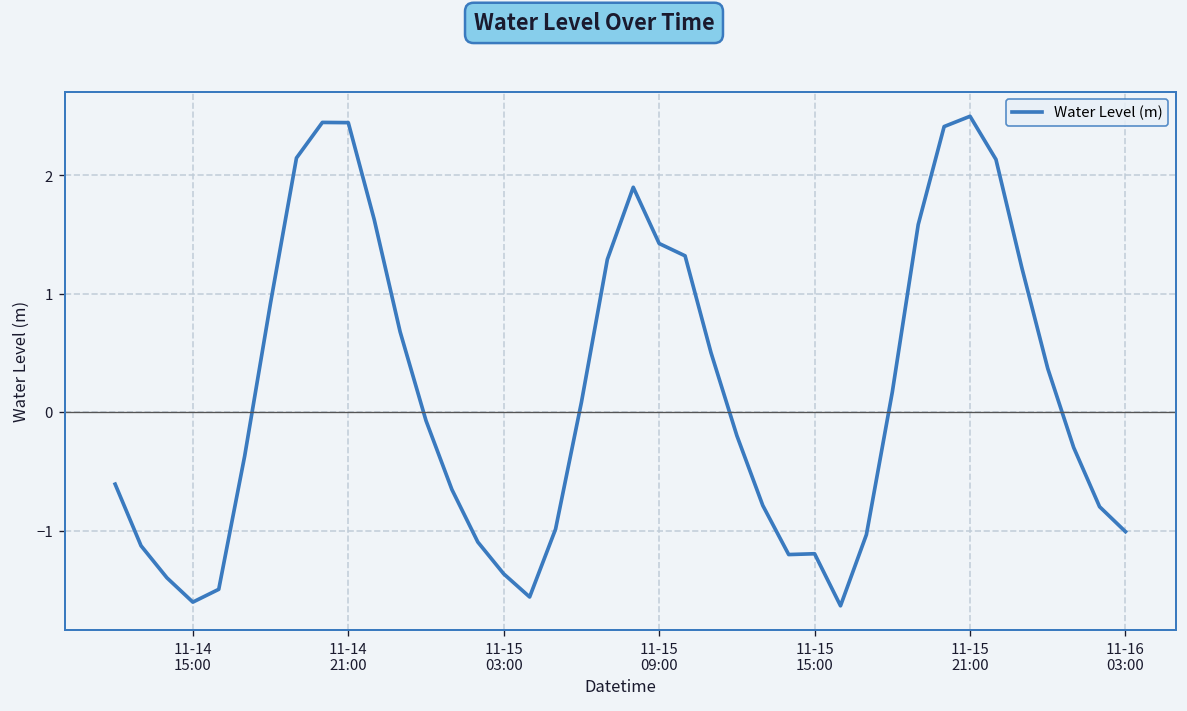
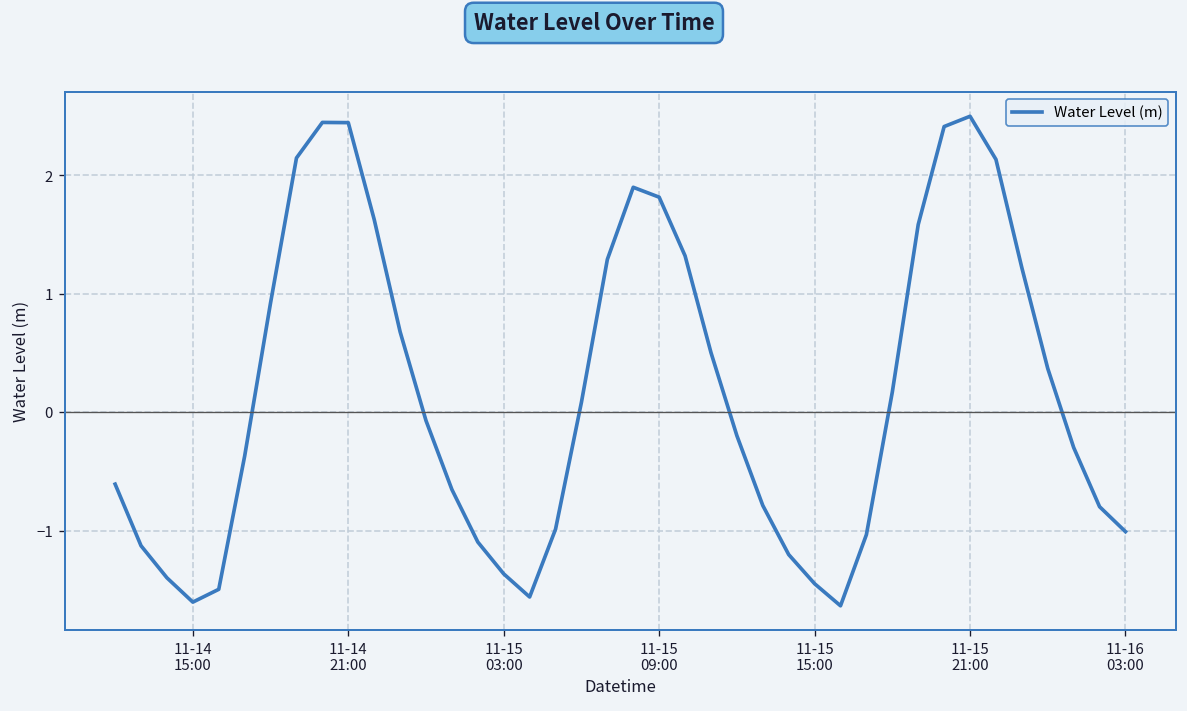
  {
    "11-14 15:00": -1.6,
    "11-14 21:00": 2.4,
    "11-15 03:00": -1.4,
-   "11-15 09:00": 1.4,
-   "11-15 15:00": -1.2,
+   "11-15 09:00": 1.8,
+   "11-15 15:00": -1.4,
    "11-15 21:00": 2.5,
    "11-16 03:00": -1.0
  }
